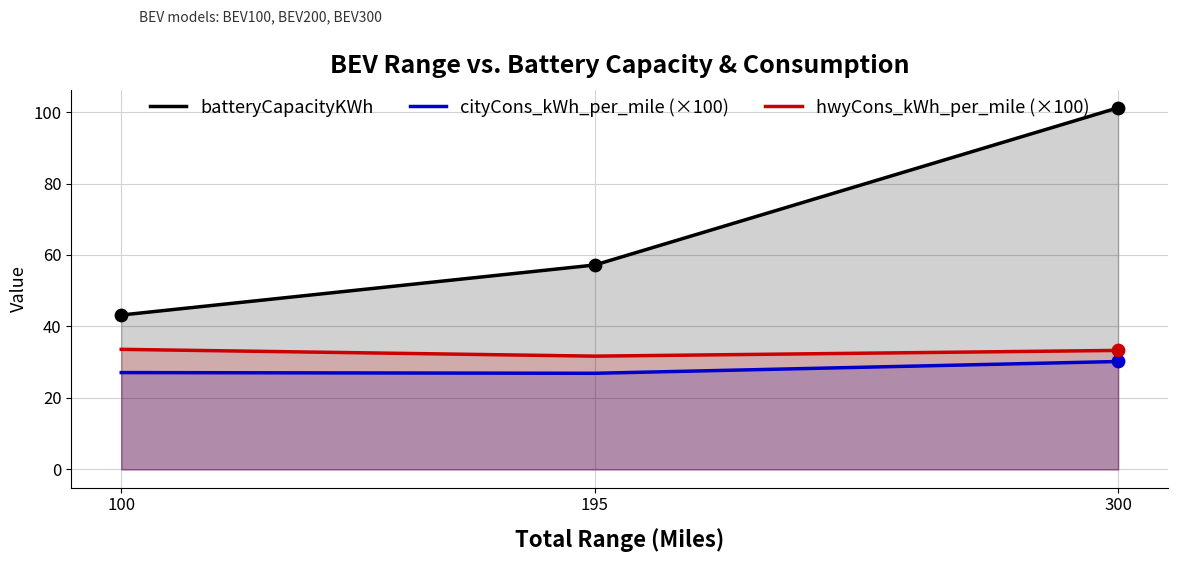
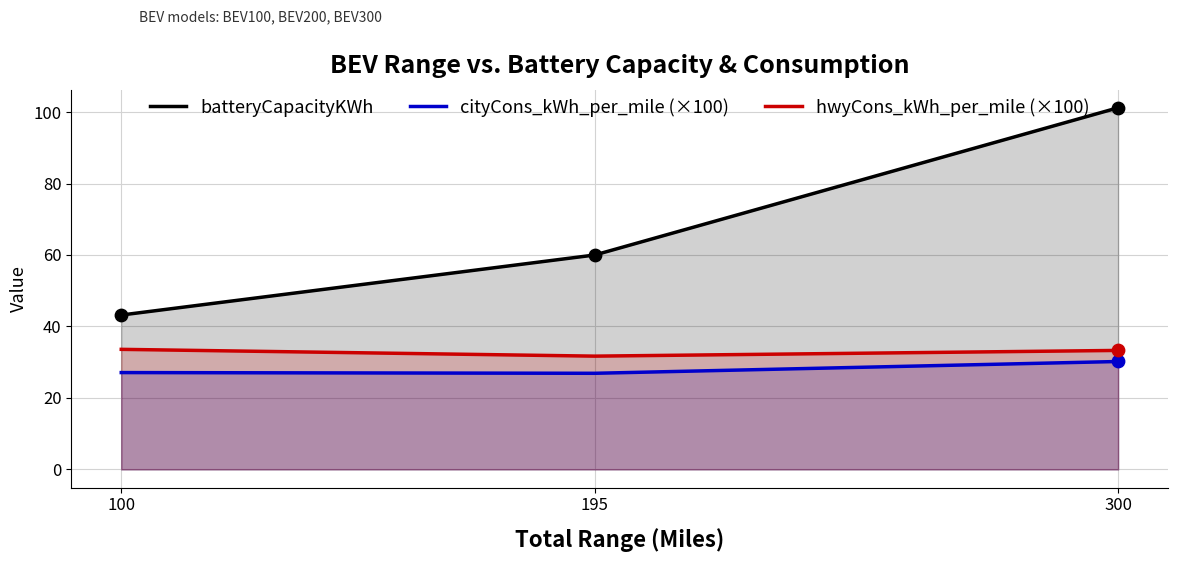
  {
    "batteryCapacityKWh": {
      "100": 43,
-     "195": 57,
+     "195": 60,
      "300": 101
    }
  }
